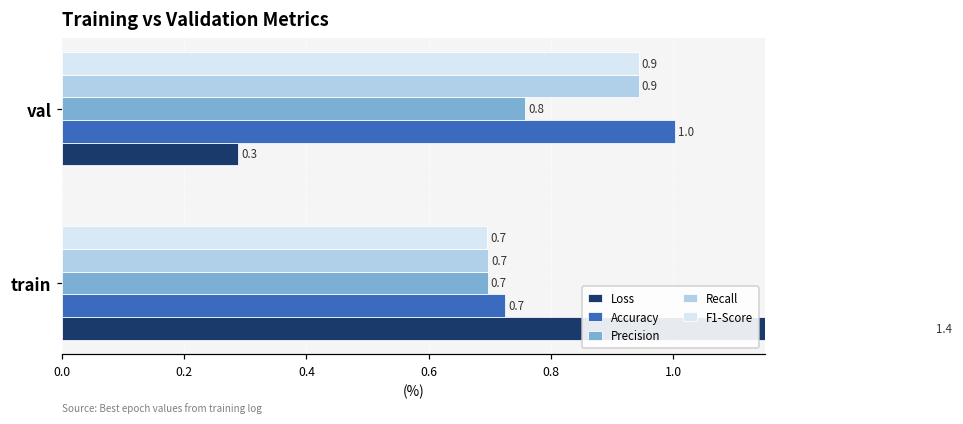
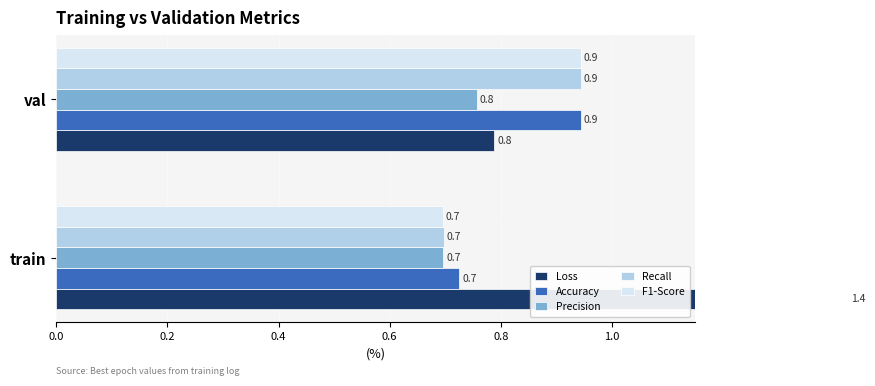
  {
    "Loss": {
-     "val": 0.3
+     "val": 0.8
    },
    "Accuracy": {
-     "val": 1.0,
+     "val": 0.9,
      "train": 0.7
    },
    "Precision": {
      "val": 0.8,
      "train": 0.7
    }
  }
